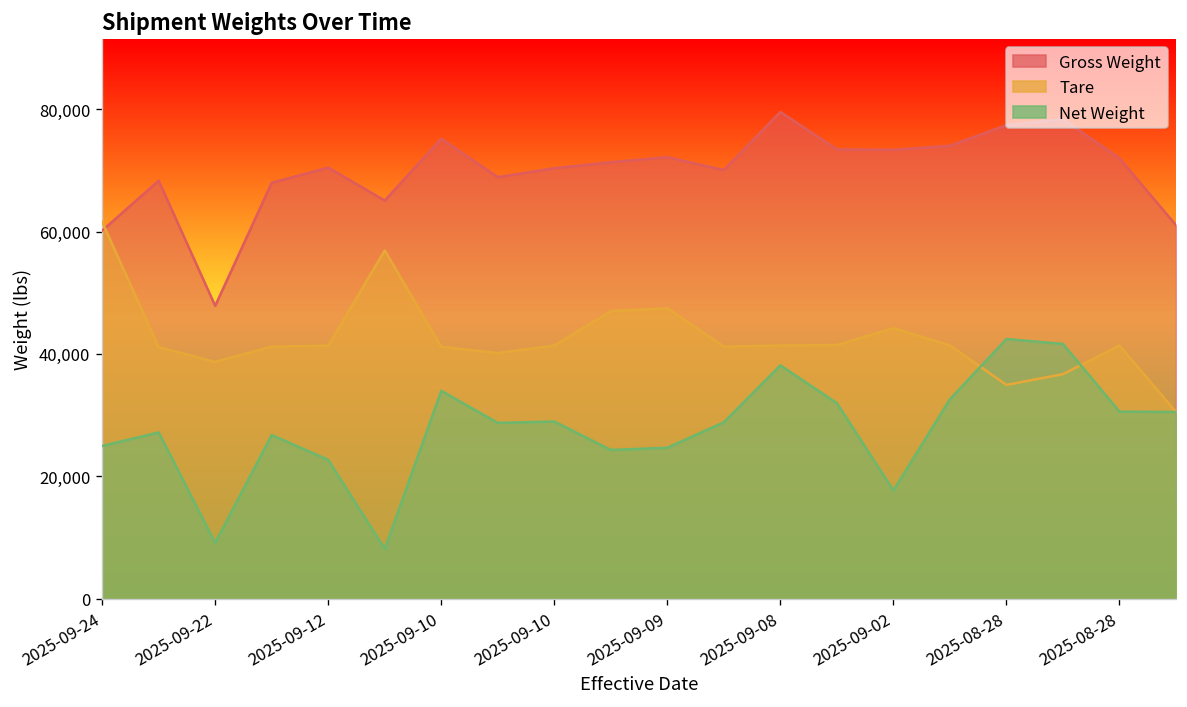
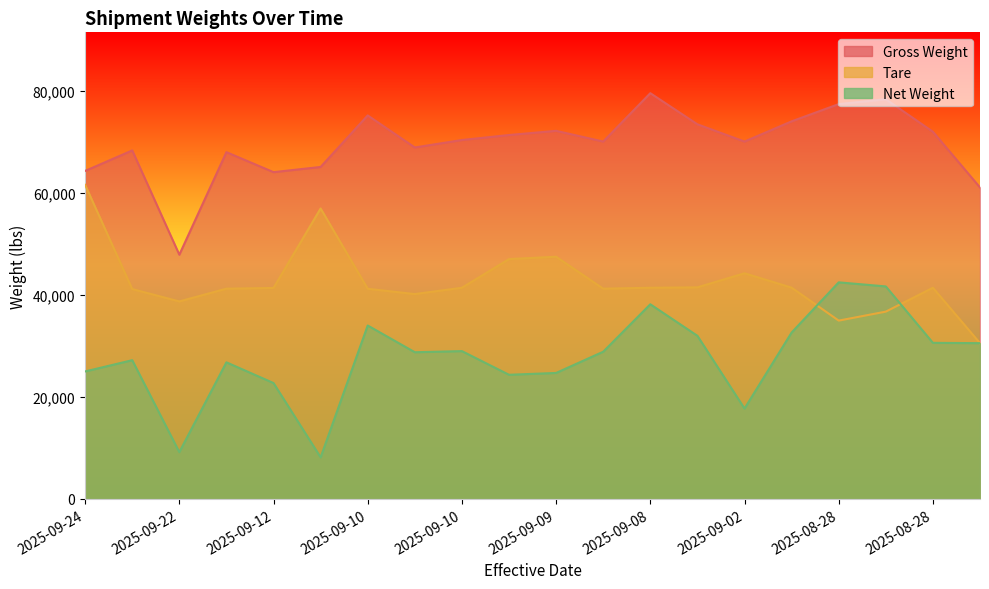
  {
    "Gross Weight": {
-     "2025-09-24": "60,000",
-     "2025-09-12": "70,000",
-     "2025-09-02": "73,000"
+     "2025-09-24": "64,000",
+     "2025-09-12": "64,000",
+     "2025-09-02": "70,000"
    },
    "Tare": {
      "2025-09-24": "62,000",
      "2025-09-12": "41,000",
      "2025-09-02": "44,000"
    },
    "Net Weight": {
      "2025-09-24": "25,000",
      "2025-09-12": "23,000",
      "2025-09-02": "18,000"
    }
  }
